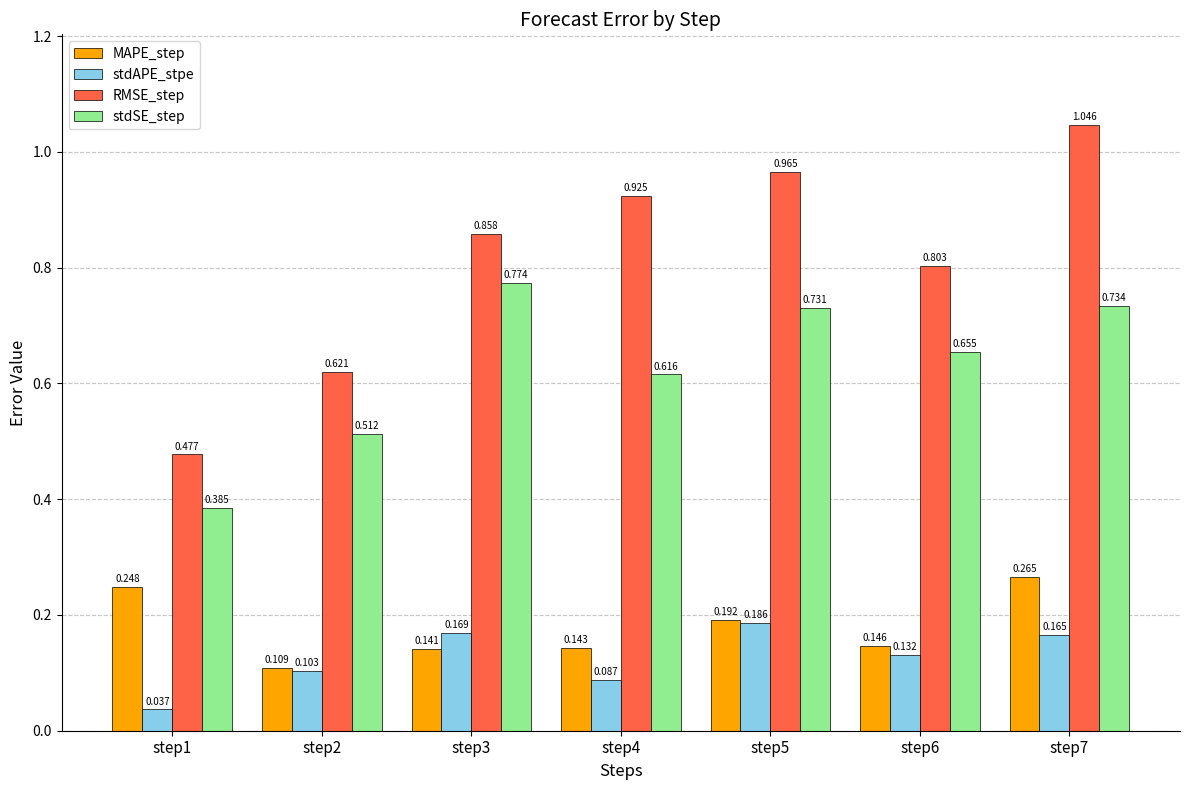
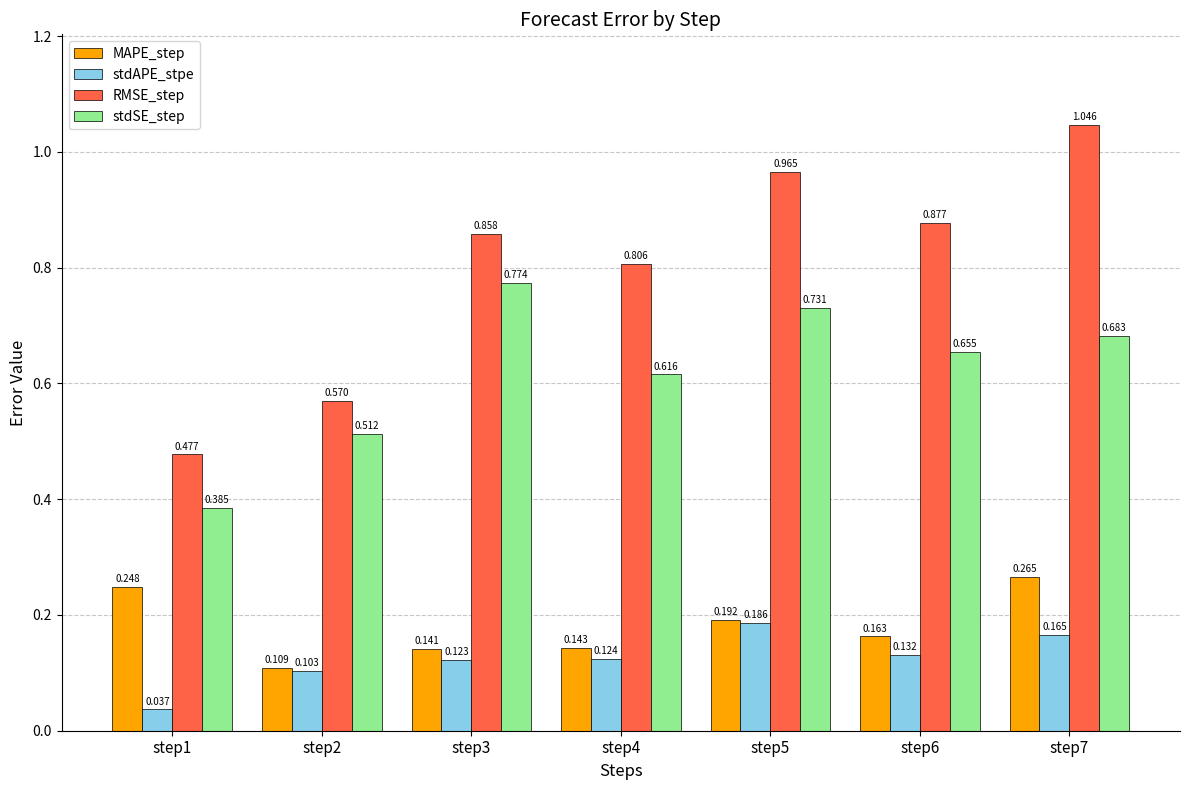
  {
    "MAPE_step": {
      "step1": 0.248,
      "step2": 0.109,
      "step3": 0.141,
      "step4": 0.143,
      "step5": 0.192,
-     "step6": 0.146,
+     "step6": 0.163,
      "step7": 0.265
    },
    "stdAPE_stpe": {
      "step1": 0.037,
      "step2": 0.103,
-     "step3": 0.169,
-     "step4": 0.087,
+     "step3": 0.123,
+     "step4": 0.124,
      "step5": 0.186,
      "step6": 0.132,
      "step7": 0.165
    },
    "RMSE_step": {
      "step1": 0.477,
-     "step2": 0.621,
+     "step2": 0.570,
      "step3": 0.858,
-     "step4": 0.925,
+     "step4": 0.806,
      "step5": 0.965,
-     "step6": 0.803,
+     "step6": 0.877,
      "step7": 1.046
    },
    "stdSE_step": {
      "step1": 0.385,
      "step2": 0.512,
      "step3": 0.774,
      "step4": 0.616,
      "step5": 0.731,
      "step6": 0.655,
-     "step7": 0.734
+     "step7": 0.683
    }
  }
